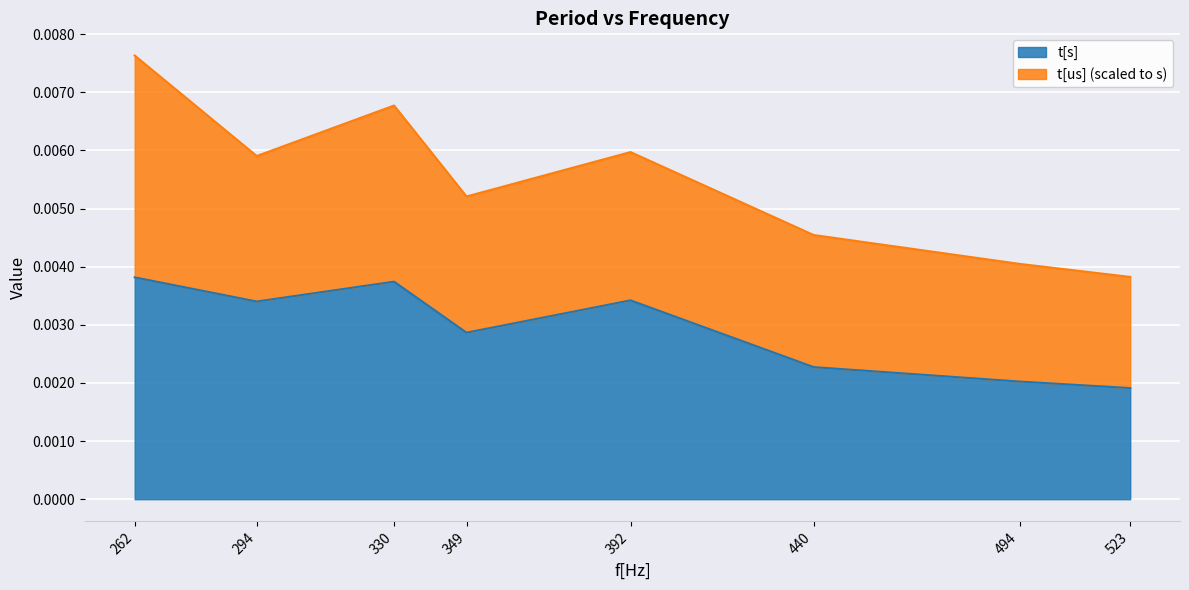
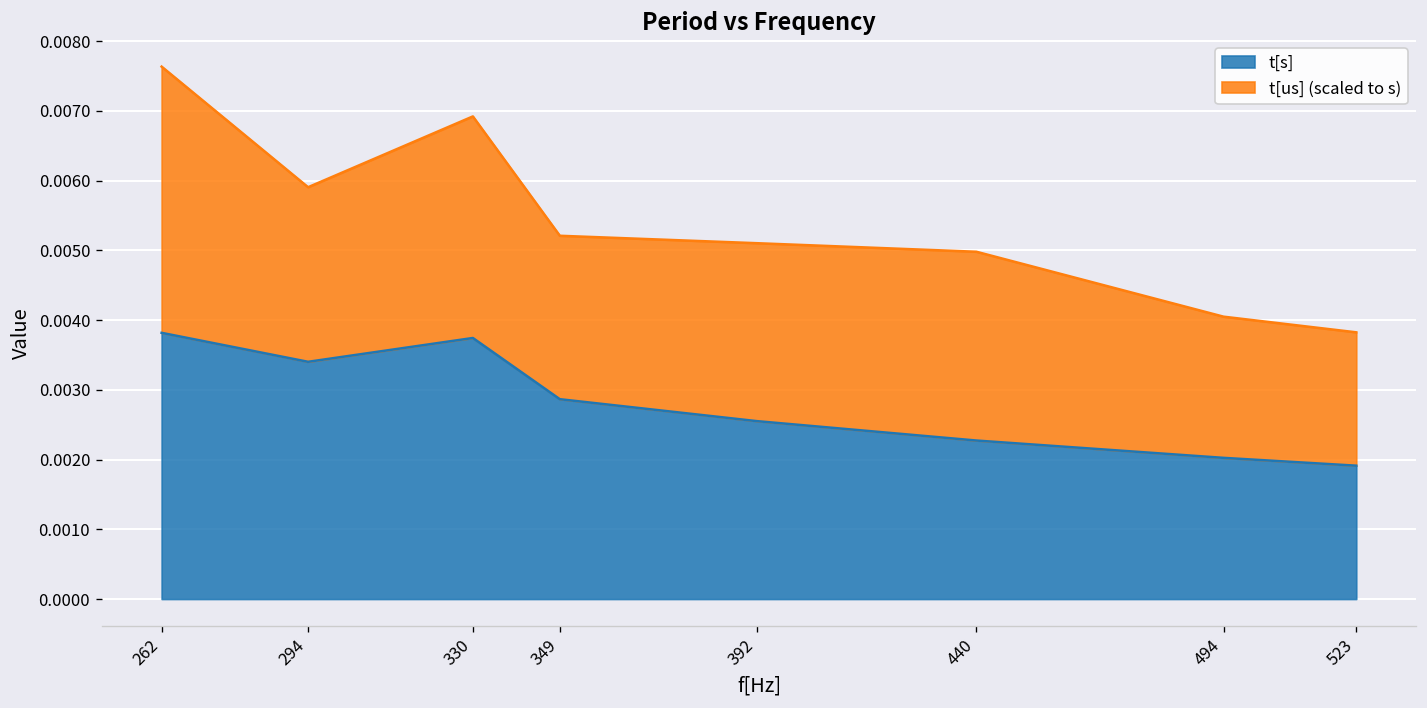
  {
    "t[s]": {
      "262": 0.0038,
      "294": 0.0034,
      "330": 0.0037,
      "349": 0.0029,
-     "392": 0.0034,
+     "392": 0.0026,
      "440": 0.0023,
      "494": 0.0020,
      "523": 0.0019
    },
    "t[us] (scaled to s)": {
      "262": 0.0038,
      "294": 0.0025,
-     "330": 0.0030,
+     "330": 0.0032,
      "349": 0.0023,
      "392": 0.0026,
-     "440": 0.0023,
+     "440": 0.0027,
      "494": 0.0020,
      "523": 0.0019
    }
  }
